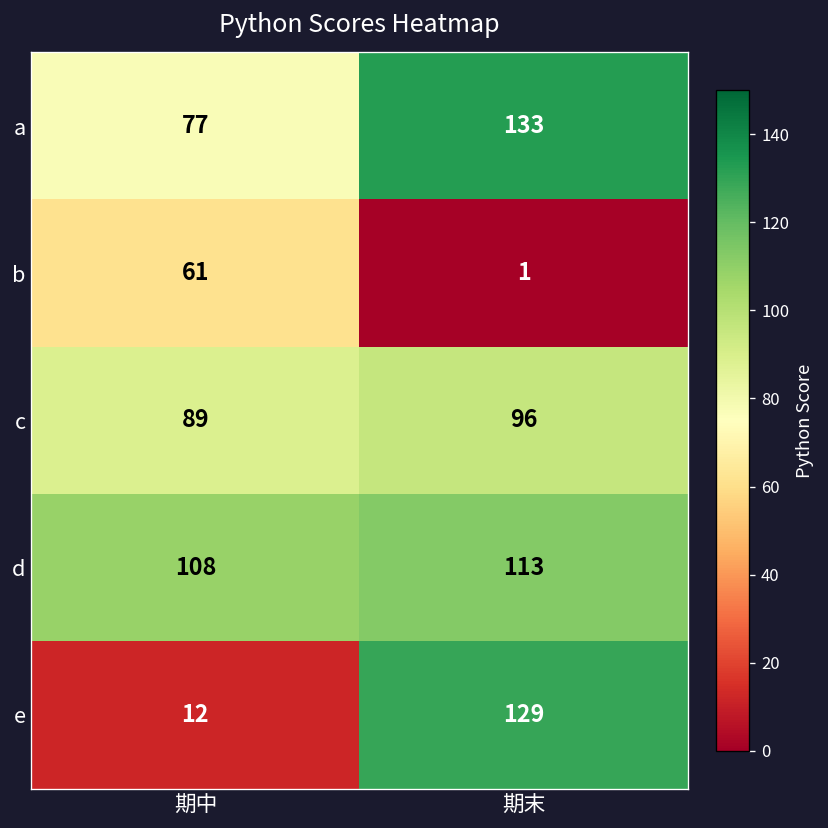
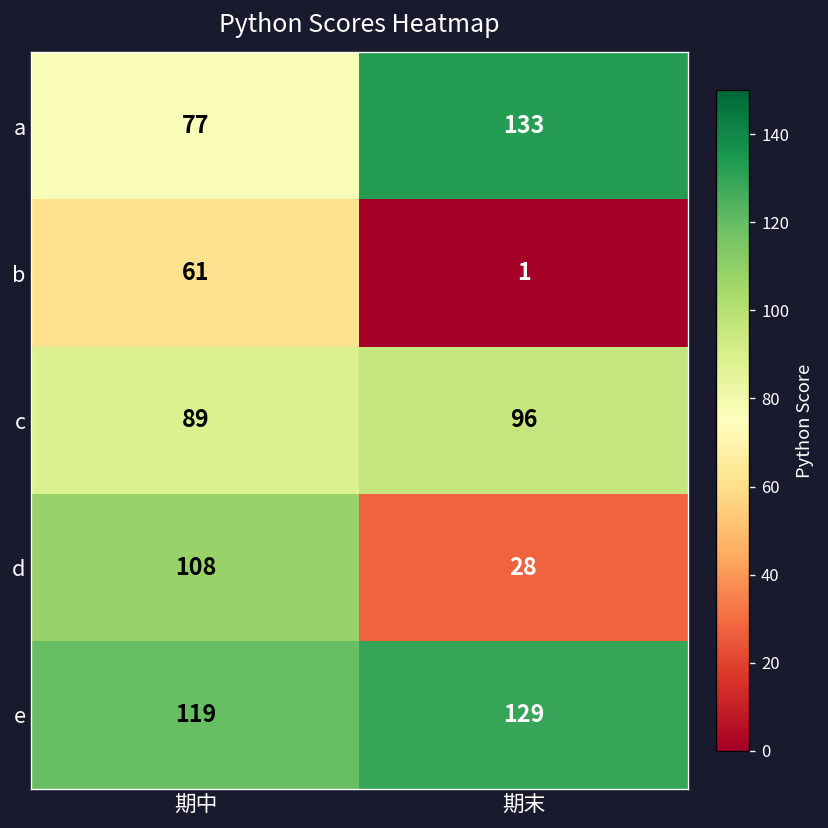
  {
    "a": {
      "期中": 77,
      "期末": 133
    },
    "b": {
      "期中": 61,
      "期末": 1
    },
    "c": {
      "期中": 89,
      "期末": 96
    },
    "d": {
      "期中": 108,
-     "期末": 113
+     "期末": 28
    },
    "e": {
-     "期中": 12,
+     "期中": 119,
      "期末": 129
    }
  }
